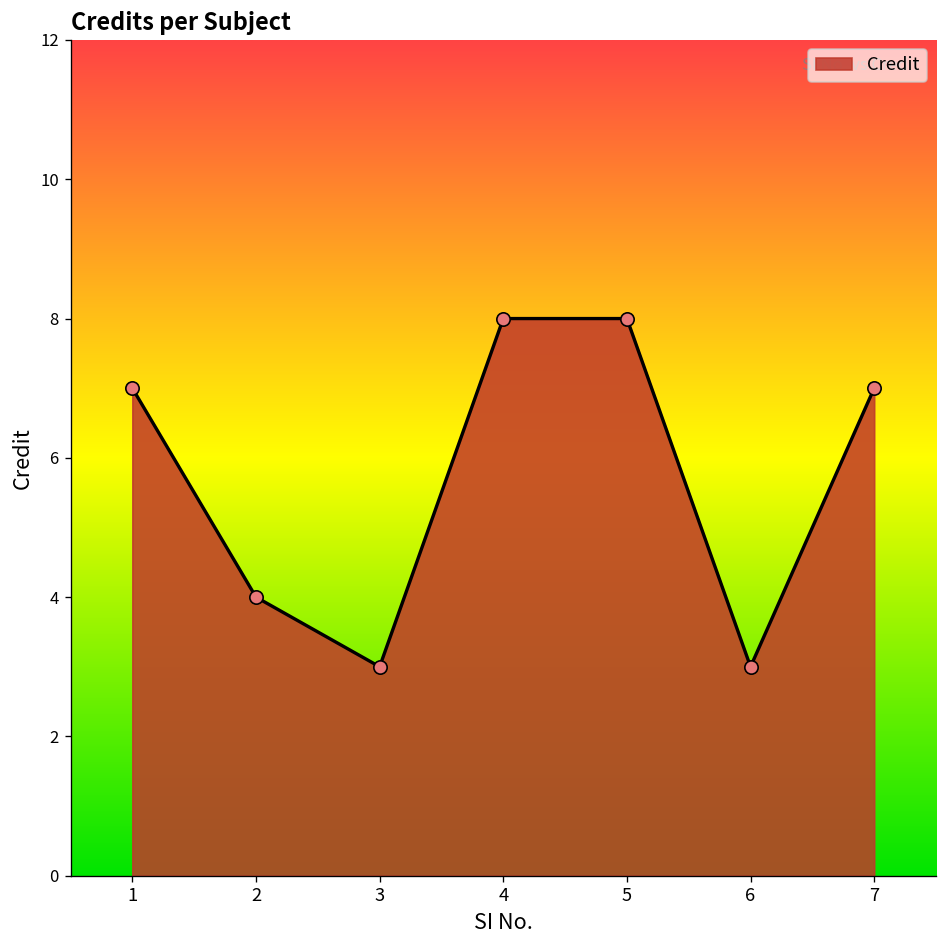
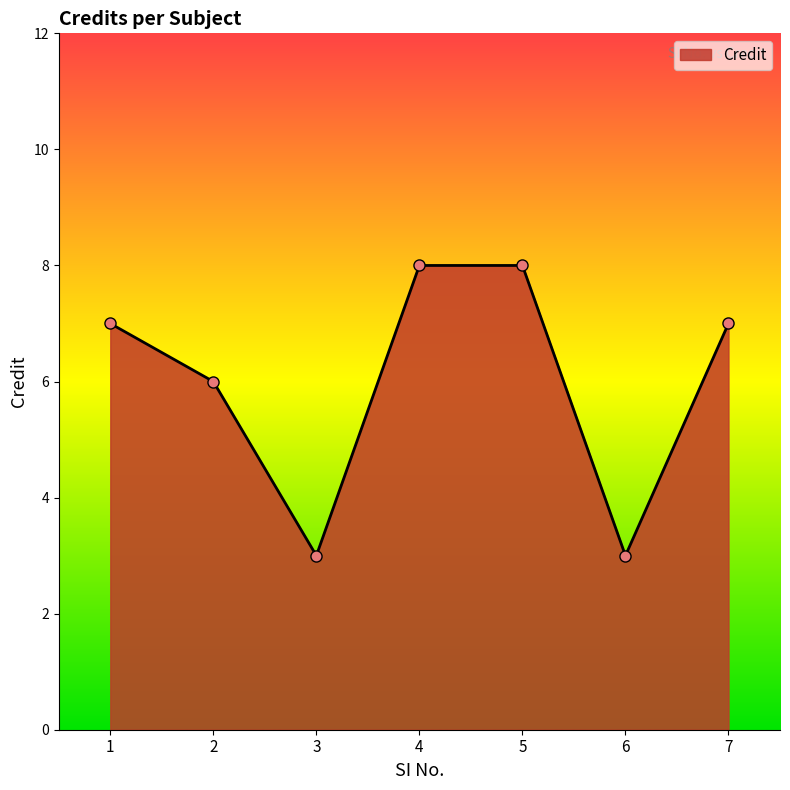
  {
    "1": 7,
-   "2": 4,
+   "2": 6,
    "3": 3,
    "4": 8,
    "5": 8,
    "6": 3,
    "7": 7
  }
